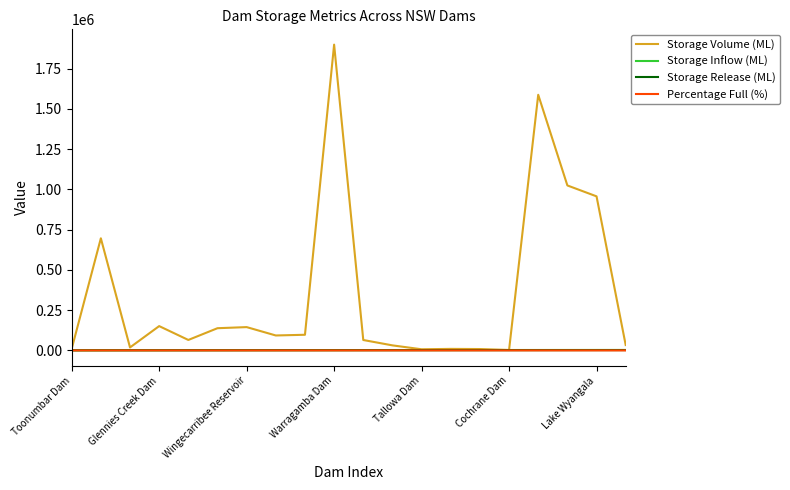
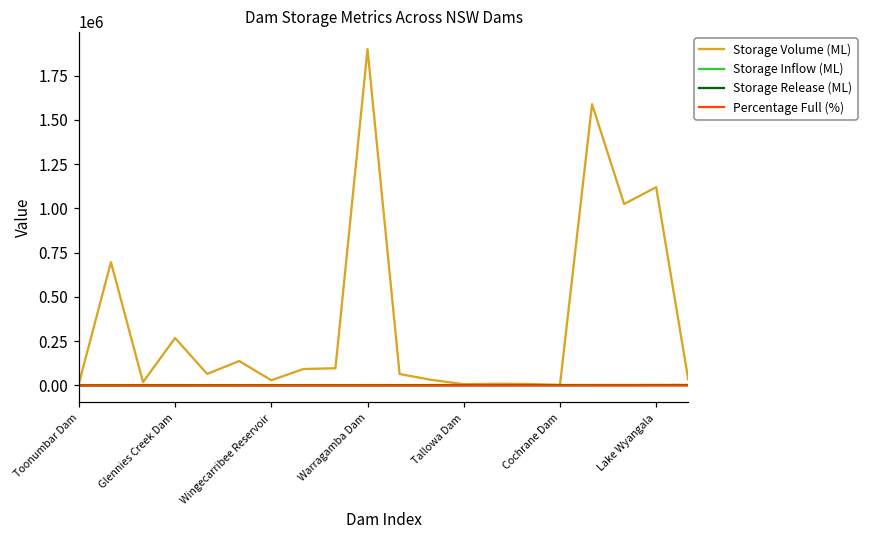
  {
    "Storage Volume (ML)": {
-     "Glennies Creek Dam": 150000,
-     "Wingecarribee Reservoir": 140000,
+     "Glennies Creek Dam": 270000,
+     "Wingecarribee Reservoir": 30000,
      "Warragamba Dam": 1900000,
-     "Lake Wyangala": 960000
+     "Lake Wyangala": 1120000
    },
    "Percentage Full (%)": {
      "Glennies Creek Dam": 0,
      "Wingecarribee Reservoir": 0,
      "Warragamba Dam": 0,
      "Lake Wyangala": 0
    }
  }
